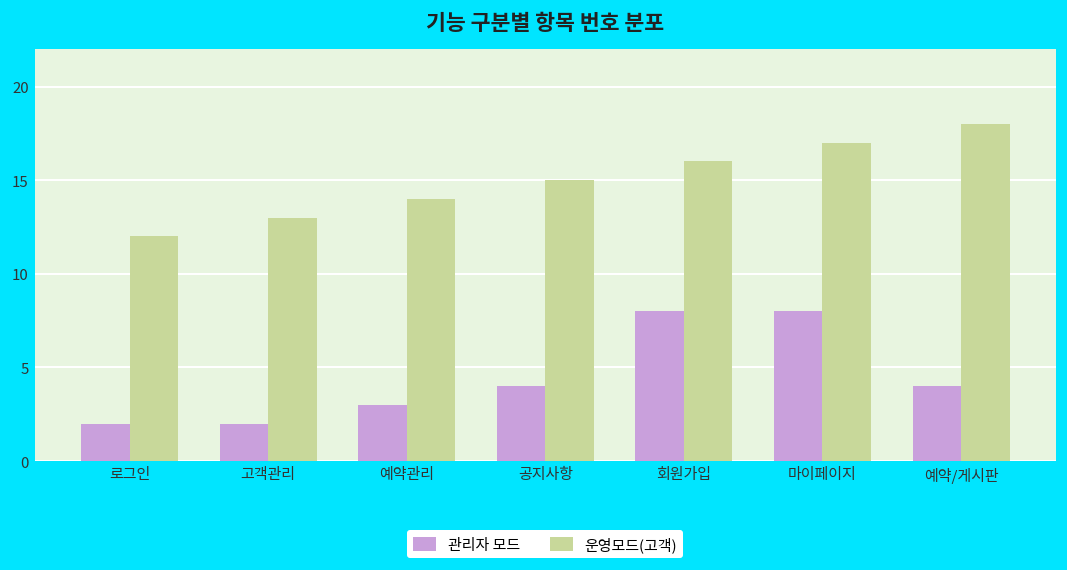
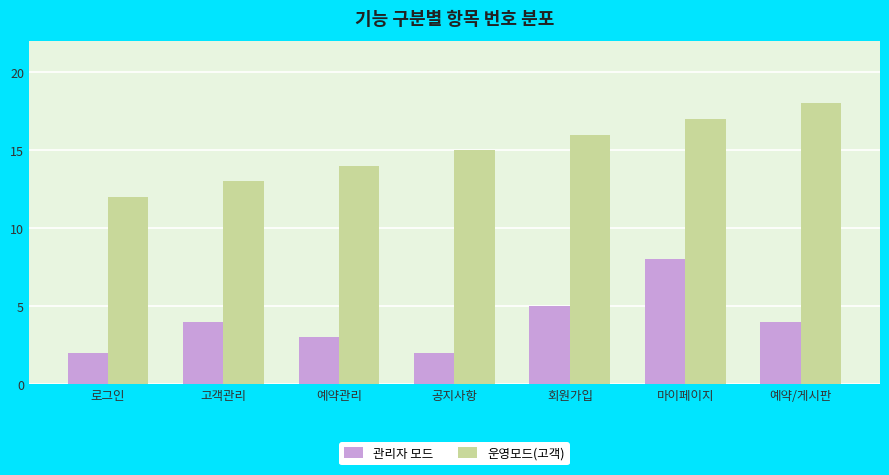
  {
    "관리자 모드": {
      "로그인": 2,
-     "고객관리": 2,
+     "고객관리": 4,
      "예약관리": 3,
-     "공지사항": 4,
-     "회원가입": 8,
+     "공지사항": 2,
+     "회원가입": 5,
      "마이페이지": 8,
      "예약/게시판": 4
    },
    "운영모드(고객)": {
      "로그인": 12,
      "고객관리": 13,
      "예약관리": 14,
      "공지사항": 15,
      "회원가입": 16,
      "마이페이지": 17,
      "예약/게시판": 18
    }
  }
